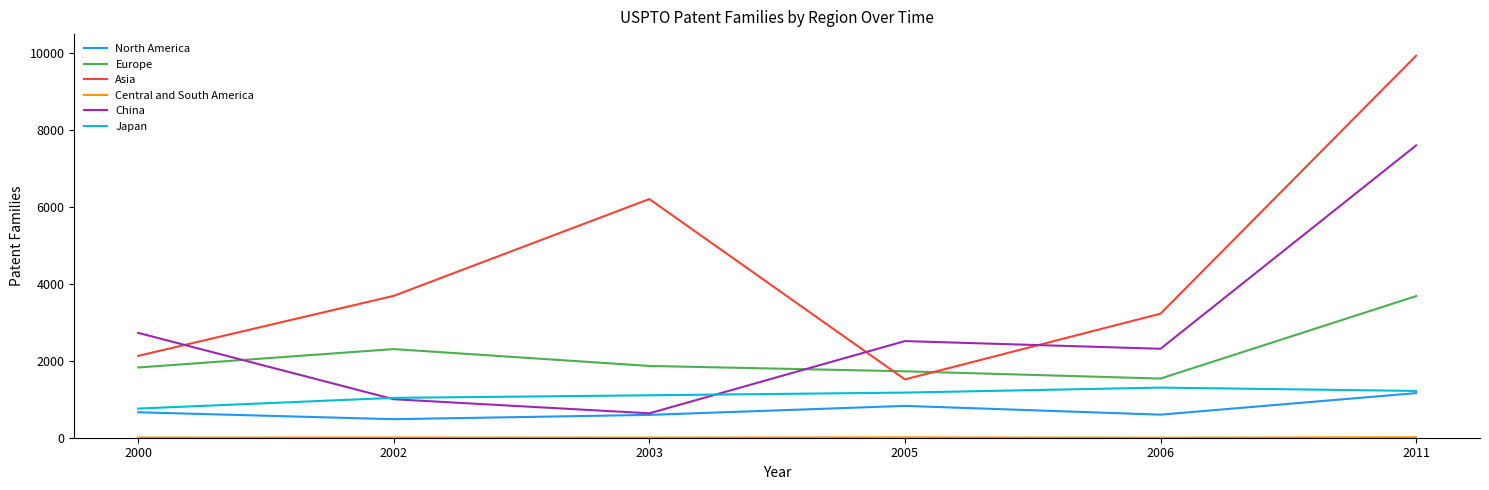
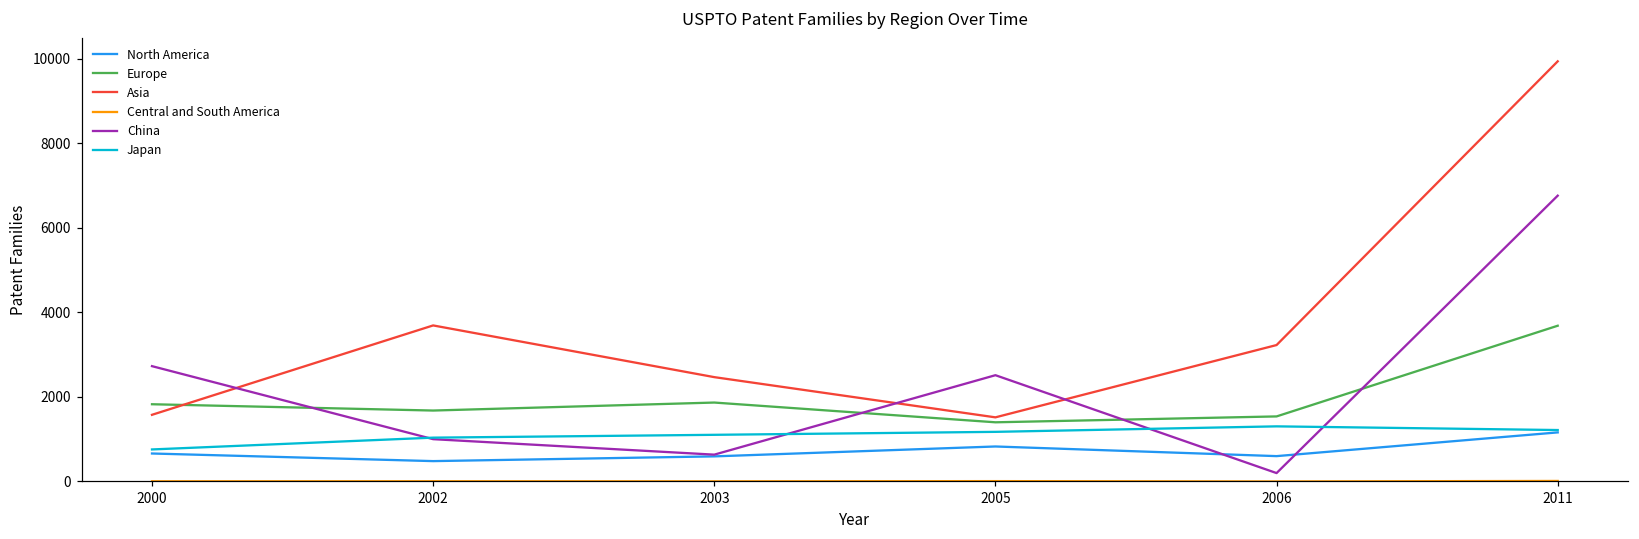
  {
    "Europe": {
      "2000": 1800,
-     "2002": 2300,
+     "2002": 1700,
      "2003": 1900,
-     "2005": 1700,
+     "2005": 1400,
      "2006": 1500,
      "2011": 3700
    },
    "Asia": {
-     "2000": 2100,
+     "2000": 1600,
      "2002": 3700,
-     "2003": 6200,
+     "2003": 2500,
      "2005": 1500,
      "2006": 3200,
      "2011": 9900
    },
    "Central and South America": {
      "2000": 0,
      "2002": 0,
      "2003": 0,
      "2005": 0,
      "2006": 0,
      "2011": 0
    },
    "China": {
      "2000": 2700,
      "2005": 2500,
-     "2006": 2300,
-     "2011": 7600
+     "2006": 200,
+     "2011": 6800
    }
  }
